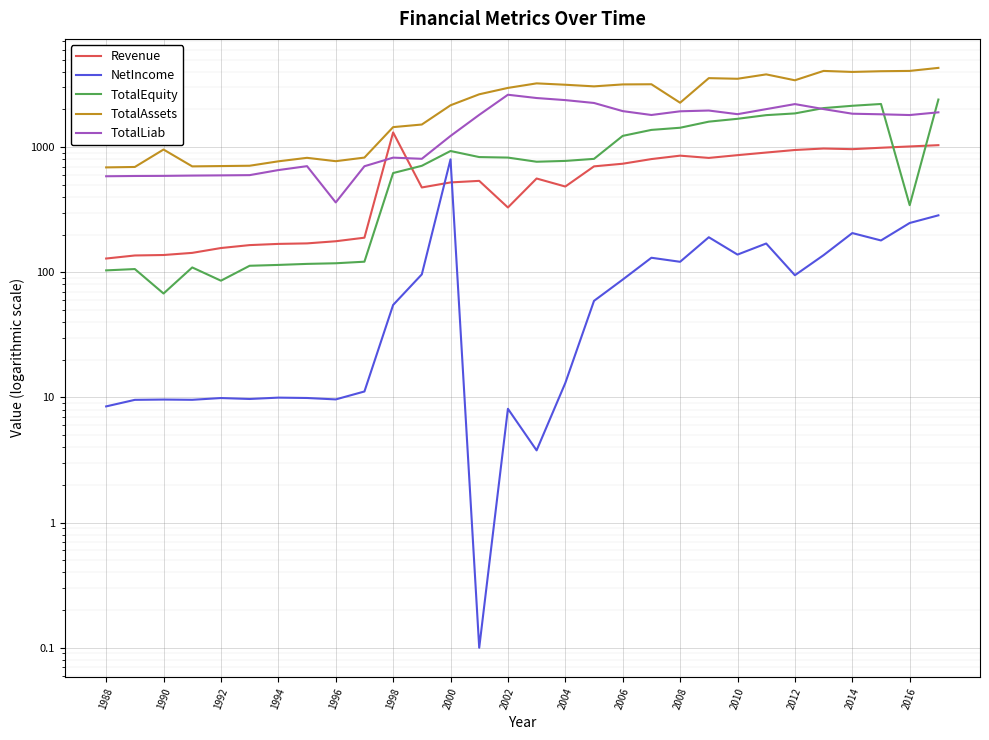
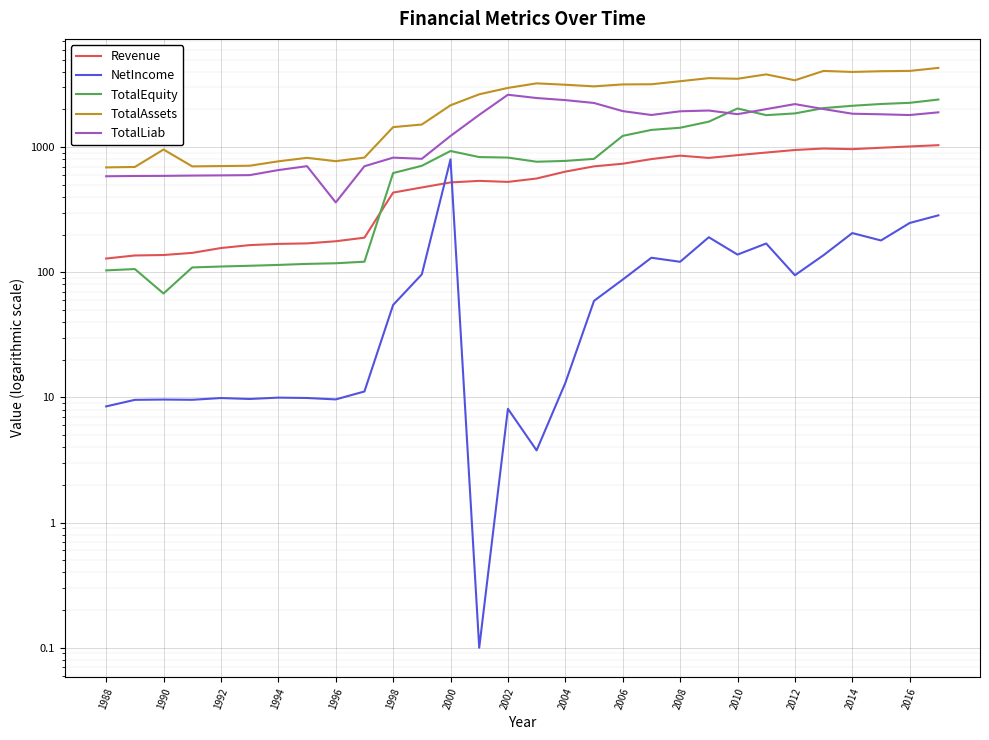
  {
    "Revenue": {
      "1988": 130,
      "1990": 140,
      "1992": 160,
      "1994": 170,
      "1996": 180,
-     "1998": 1300,
+     "1998": 430,
      "2000": 520,
-     "2002": 330,
-     "2004": 480,
+     "2002": 530,
+     "2004": 600,
      "2006": 700,
      "2008": 900,
      "2010": 900,
      "2012": 900,
      "2014": 1000,
      "2016": 1000
    },
    "NetIncome": {
      "1988": 8,
      "1990": 10,
      "1992": 10,
      "1994": 10,
      "1996": 10,
      "1998": 50,
      "2000": 800,
      "2002": 8,
      "2004": 13,
      "2006": 90,
      "2008": 120,
      "2010": 140,
      "2012": 90,
      "2014": 210,
      "2016": 250
    },
    "TotalEquity": {
      "1988": 100,
      "1990": 70,
-     "1992": 90,
+     "1992": 110,
      "1994": 110,
      "1996": 120,
      "1998": 600,
      "2000": 900,
      "2002": 800,
      "2004": 800,
      "2006": 1200,
      "2008": 1400,
-     "2010": 1700,
+     "2010": 2000,
      "2012": 1900,
      "2014": 2100,
-     "2016": 340
+     "2016": 2300
    },
    "TotalAssets": {
      "1988": 700,
      "1990": 1000,
      "1992": 700,
      "1994": 800,
      "1996": 800,
      "1998": 1400,
      "2000": 2200,
      "2002": 3000,
      "2004": 3200,
      "2006": 3200,
-     "2008": 2300,
+     "2008": 3400,
      "2010": 3500,
      "2012": 3400,
      "2014": 4000,
      "2016": 4100
    },
    "TotalLiab": {
      "1988": 600,
      "1990": 600,
      "1992": 600,
      "1994": 700,
      "1996": 360,
      "1998": 800,
      "2000": 1200,
      "2002": 2600,
      "2004": 2400,
      "2006": 1900,
      "2008": 1900,
      "2010": 1800,
      "2012": 2200,
      "2014": 1800,
      "2016": 1800
    }
  }
